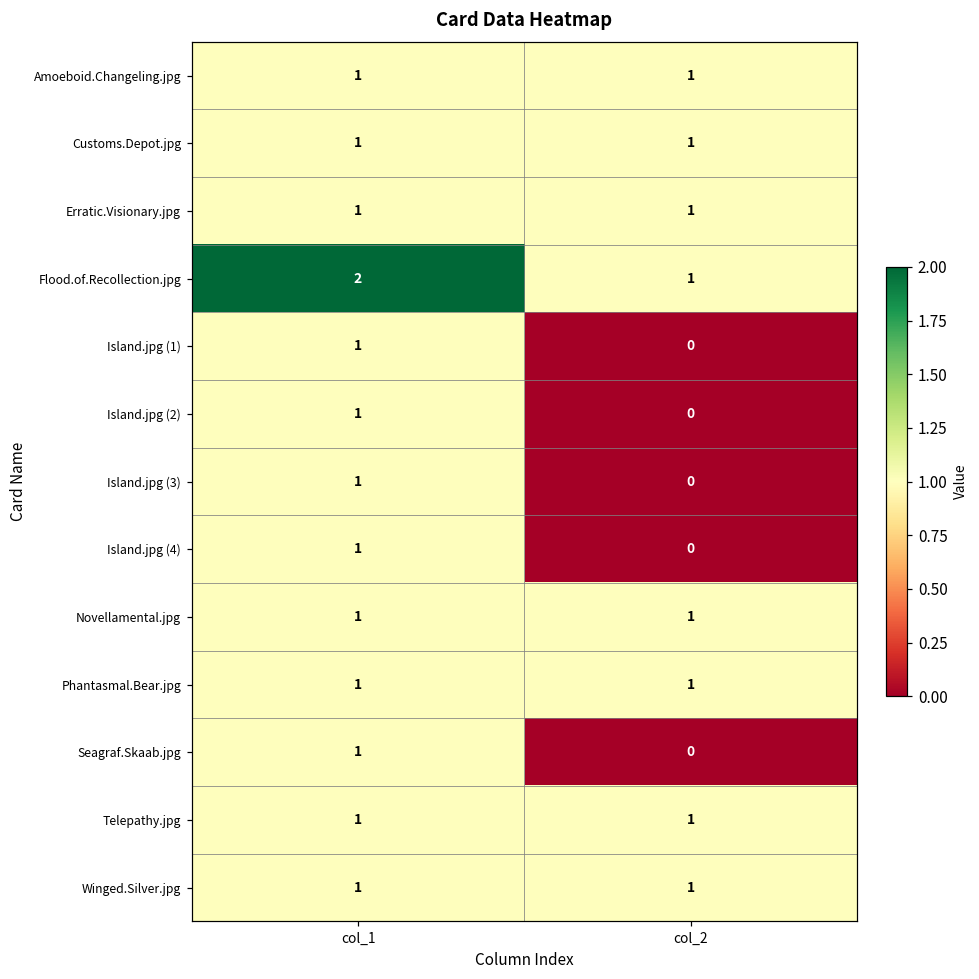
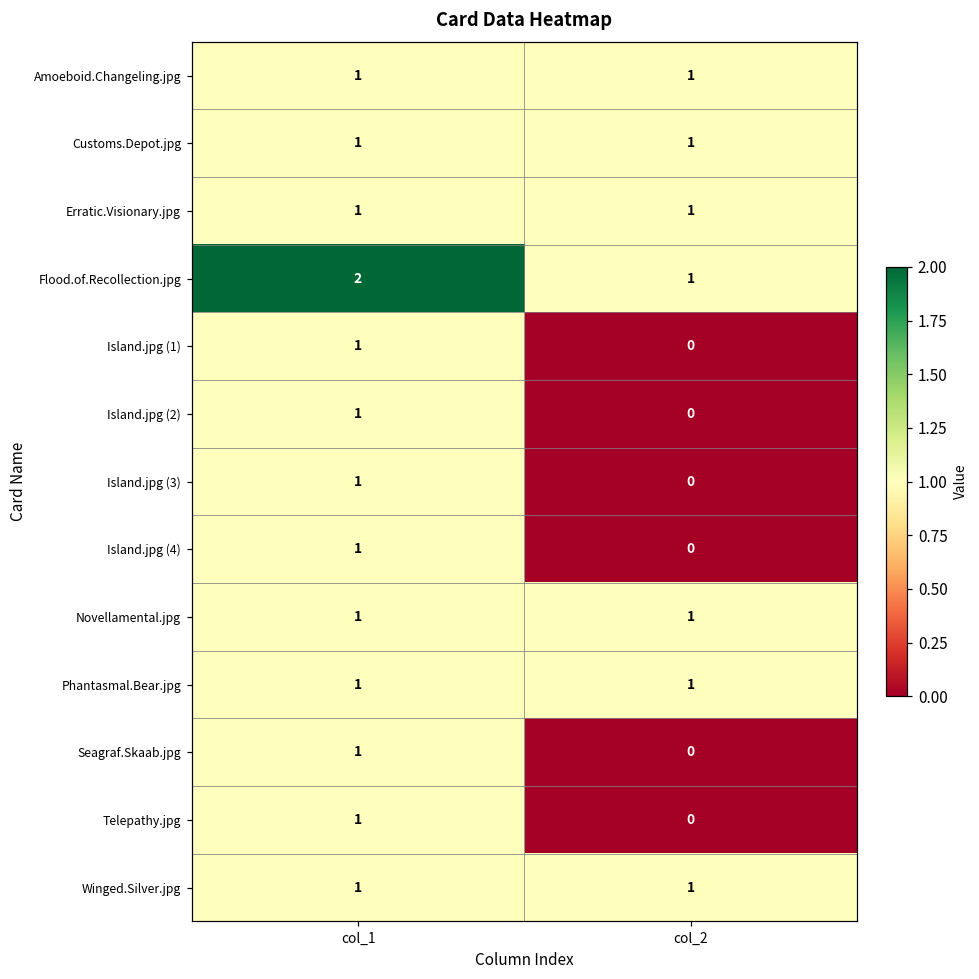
  {
    "Amoeboid.Changeling.jpg": {
      "col_1": 1,
      "col_2": 1
    },
    "Customs.Depot.jpg": {
      "col_1": 1,
      "col_2": 1
    },
    "Erratic.Visionary.jpg": {
      "col_1": 1,
      "col_2": 1
    },
    "Flood.of.Recollection.jpg": {
      "col_1": 2,
      "col_2": 1
    },
    "Island.jpg (1)": {
      "col_1": 1,
      "col_2": 0
    },
    "Island.jpg (2)": {
      "col_1": 1,
      "col_2": 0
    },
    "Island.jpg (3)": {
      "col_1": 1,
      "col_2": 0
    },
    "Island.jpg (4)": {
      "col_1": 1,
      "col_2": 0
    },
    "Novellamental.jpg": {
      "col_1": 1,
      "col_2": 1
    },
    "Phantasmal.Bear.jpg": {
      "col_1": 1,
      "col_2": 1
    },
    "Seagraf.Skaab.jpg": {
      "col_1": 1,
      "col_2": 0
    },
    "Telepathy.jpg": {
      "col_1": 1,
-     "col_2": 1
+     "col_2": 0
    },
    "Winged.Silver.jpg": {
      "col_1": 1,
      "col_2": 1
    }
  }
